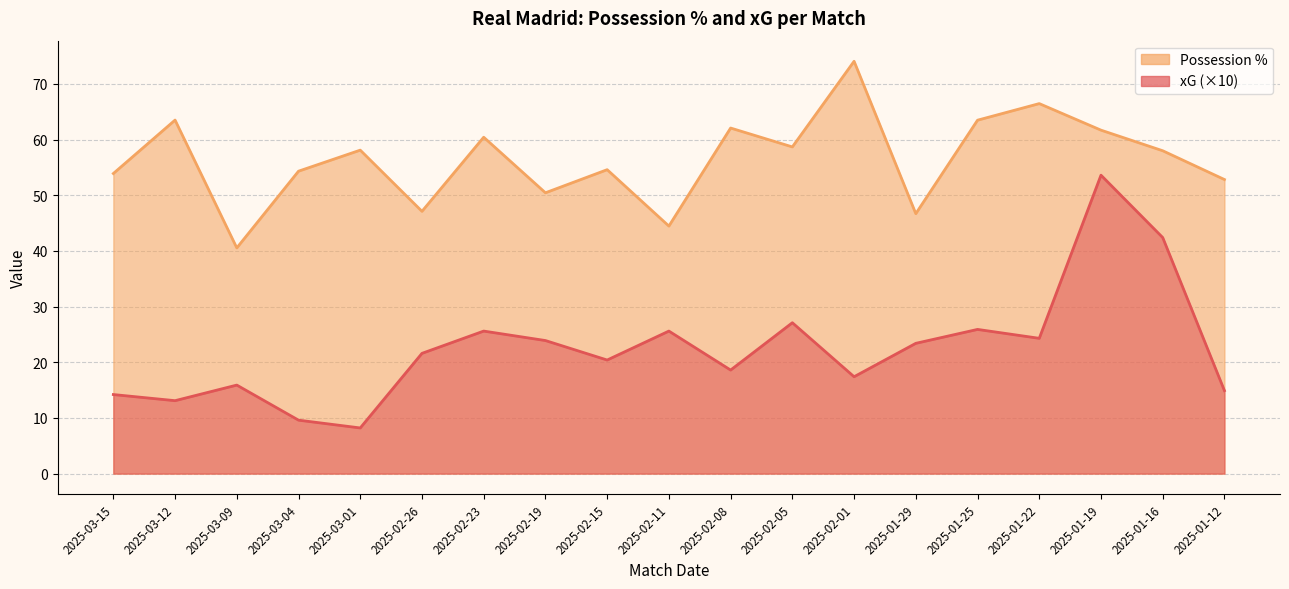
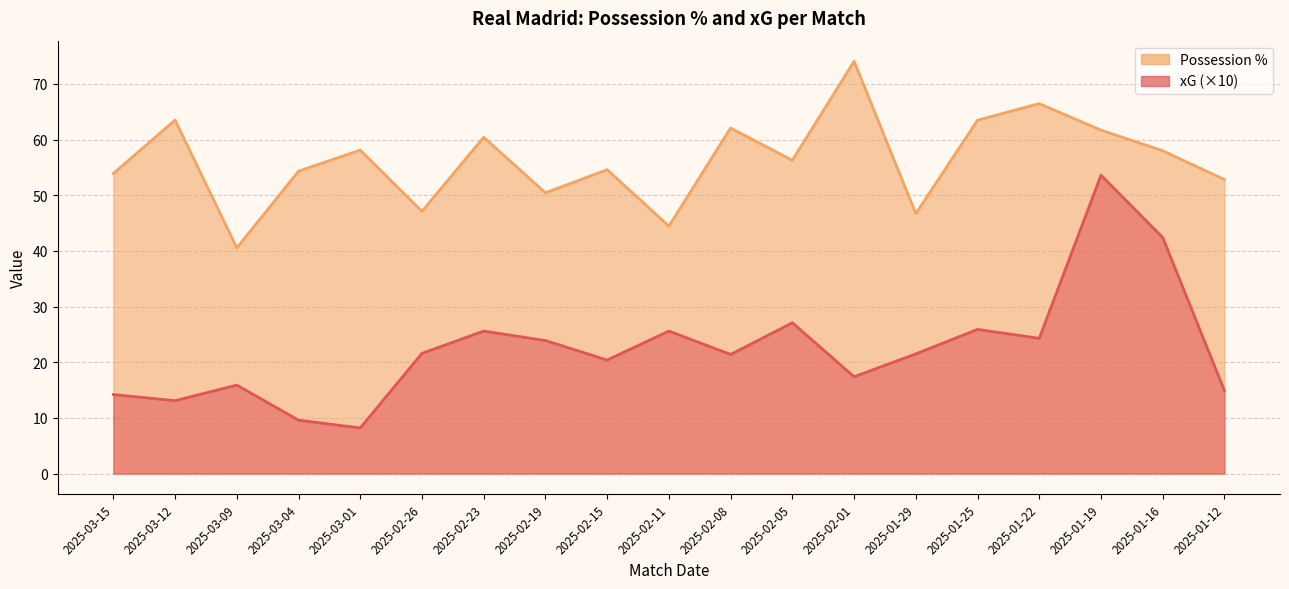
  {
    "Possession %": {
      "2025-03-15": 54,
      "2025-03-12": 64,
      "2025-03-09": 41,
      "2025-03-04": 54,
      "2025-03-01": 58,
      "2025-02-26": 47,
      "2025-02-23": 60,
      "2025-02-19": 50,
      "2025-02-15": 55,
      "2025-02-11": 44,
      "2025-02-08": 62,
-     "2025-02-05": 59,
+     "2025-02-05": 56,
      "2025-02-01": 74,
      "2025-01-29": 47,
      "2025-01-25": 63,
      "2025-01-22": 66,
      "2025-01-19": 62,
      "2025-01-16": 58,
      "2025-01-12": 53
    },
    "xG (×10)": {
      "2025-03-15": 14,
      "2025-03-12": 13,
      "2025-03-09": 16,
      "2025-03-04": 10,
      "2025-03-01": 8,
      "2025-02-26": 22,
      "2025-02-23": 26,
      "2025-02-19": 24,
      "2025-02-15": 20,
      "2025-02-11": 26,
-     "2025-02-08": 19,
+     "2025-02-08": 21,
      "2025-02-05": 27,
      "2025-02-01": 17,
-     "2025-01-29": 23,
+     "2025-01-29": 22,
      "2025-01-25": 26,
      "2025-01-22": 24,
      "2025-01-19": 54,
      "2025-01-16": 42,
      "2025-01-12": 15
    }
  }
